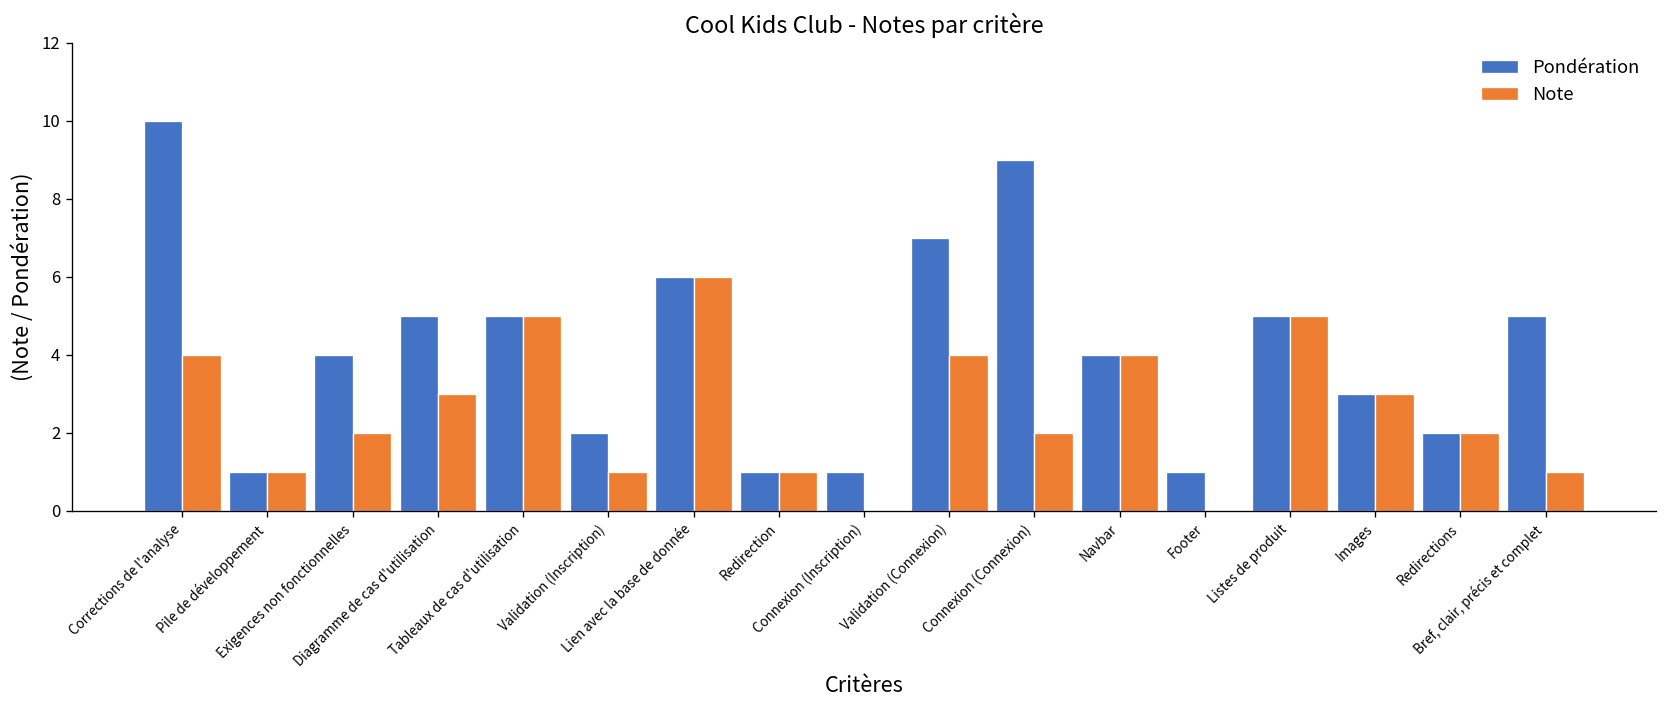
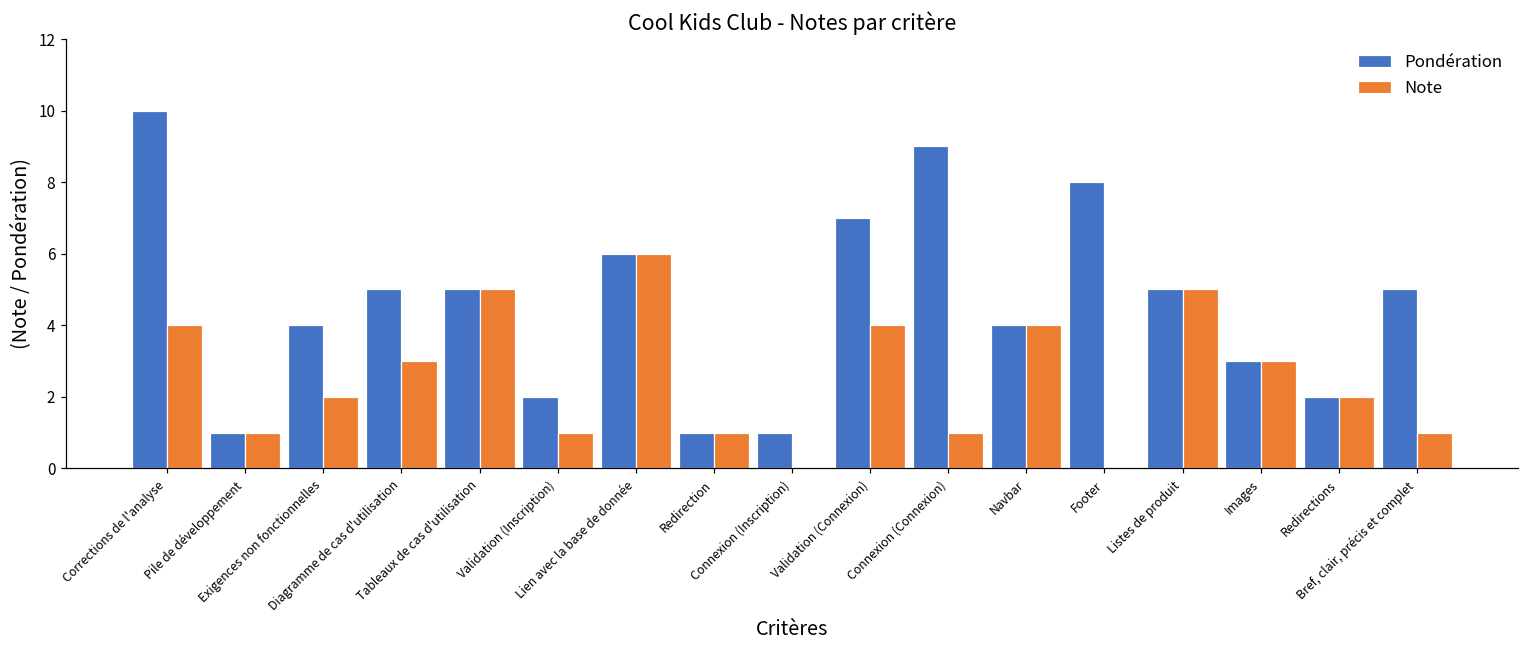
  {
    "Pondération": {
      "Corrections de l'analyse": 10,
      "Pile de développement": 1,
      "Exigences non fonctionnelles": 4,
      "Diagramme de cas d'utilisation": 5,
      "Tableaux de cas d'utilisation": 5,
      "Validation (Inscription)": 2,
      "Lien avec la base de donnée": 6,
      "Redirection": 1,
      "Connexion (Inscription)": 1,
      "Validation (Connexion)": 7,
      "Connexion (Connexion)": 9,
      "Navbar": 4,
-     "Footer": 1,
+     "Footer": 8,
      "Listes de produit": 5,
      "Images": 3,
      "Redirections": 2,
      "Bref, clair, précis et complet": 5
    },
    "Note": {
      "Corrections de l'analyse": 4,
      "Pile de développement": 1,
      "Exigences non fonctionnelles": 2,
      "Diagramme de cas d'utilisation": 3,
      "Tableaux de cas d'utilisation": 5,
      "Validation (Inscription)": 1,
      "Lien avec la base de donnée": 6,
      "Redirection": 1,
      "Connexion (Inscription)": 0,
      "Validation (Connexion)": 4,
-     "Connexion (Connexion)": 2,
+     "Connexion (Connexion)": 1,
      "Navbar": 4,
      "Footer": 0,
      "Listes de produit": 5,
      "Images": 3,
      "Redirections": 2,
      "Bref, clair, précis et complet": 1
    }
  }
